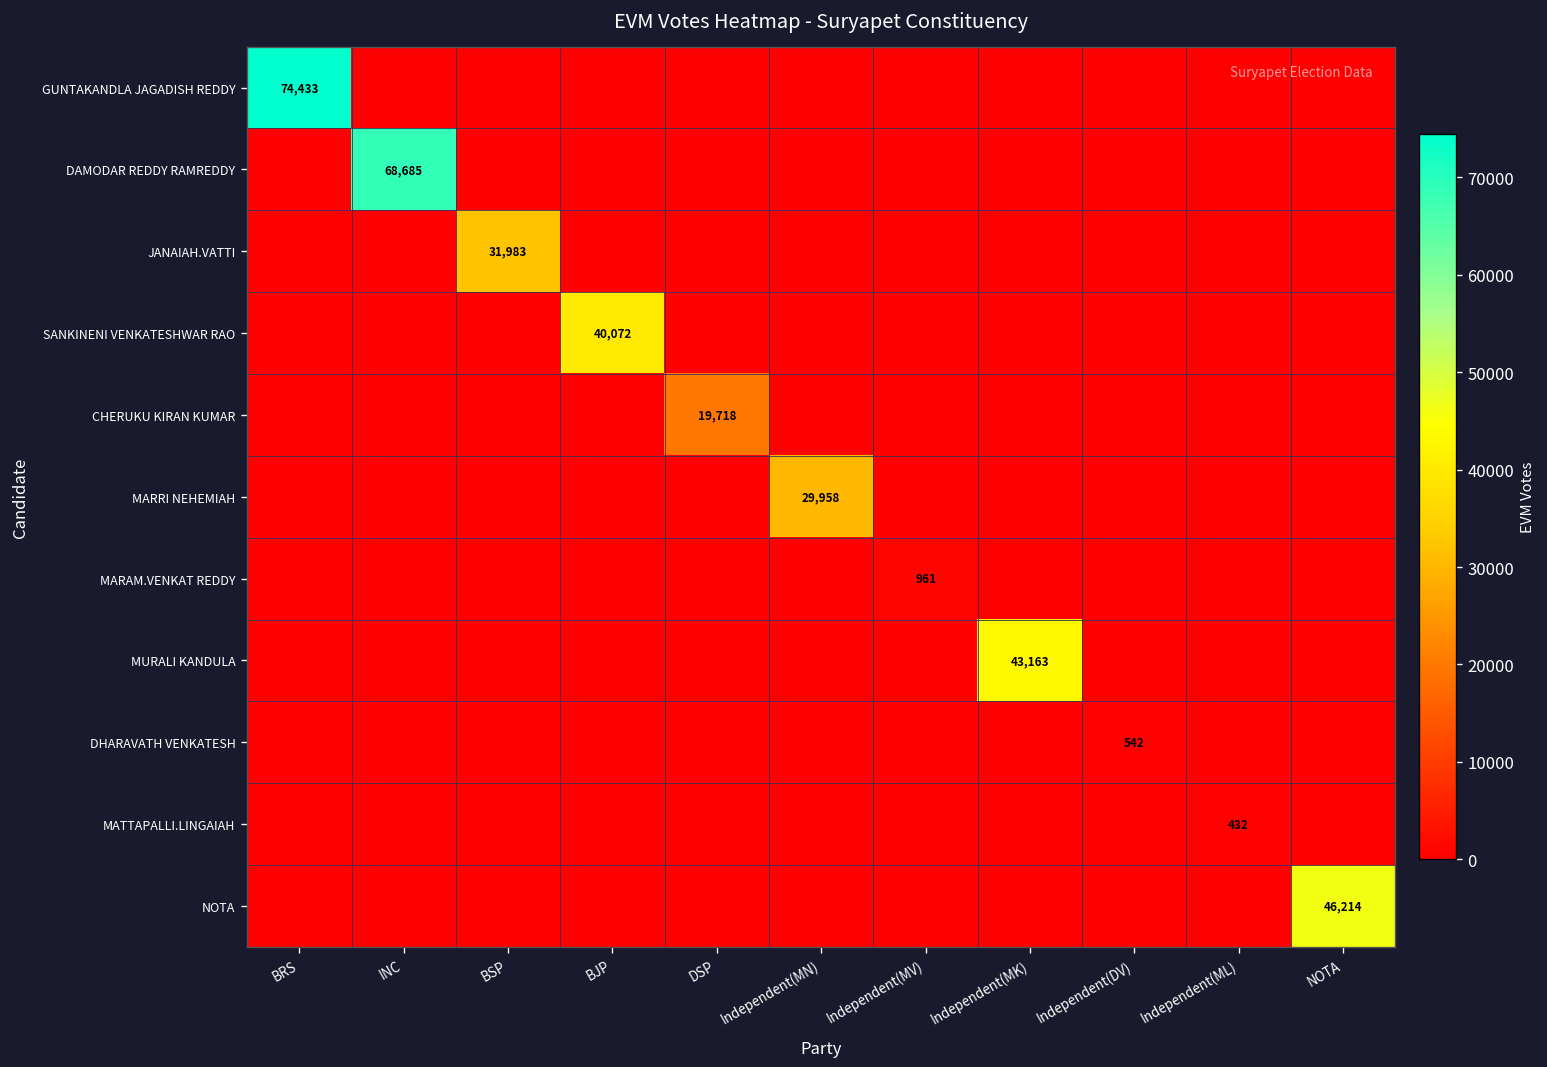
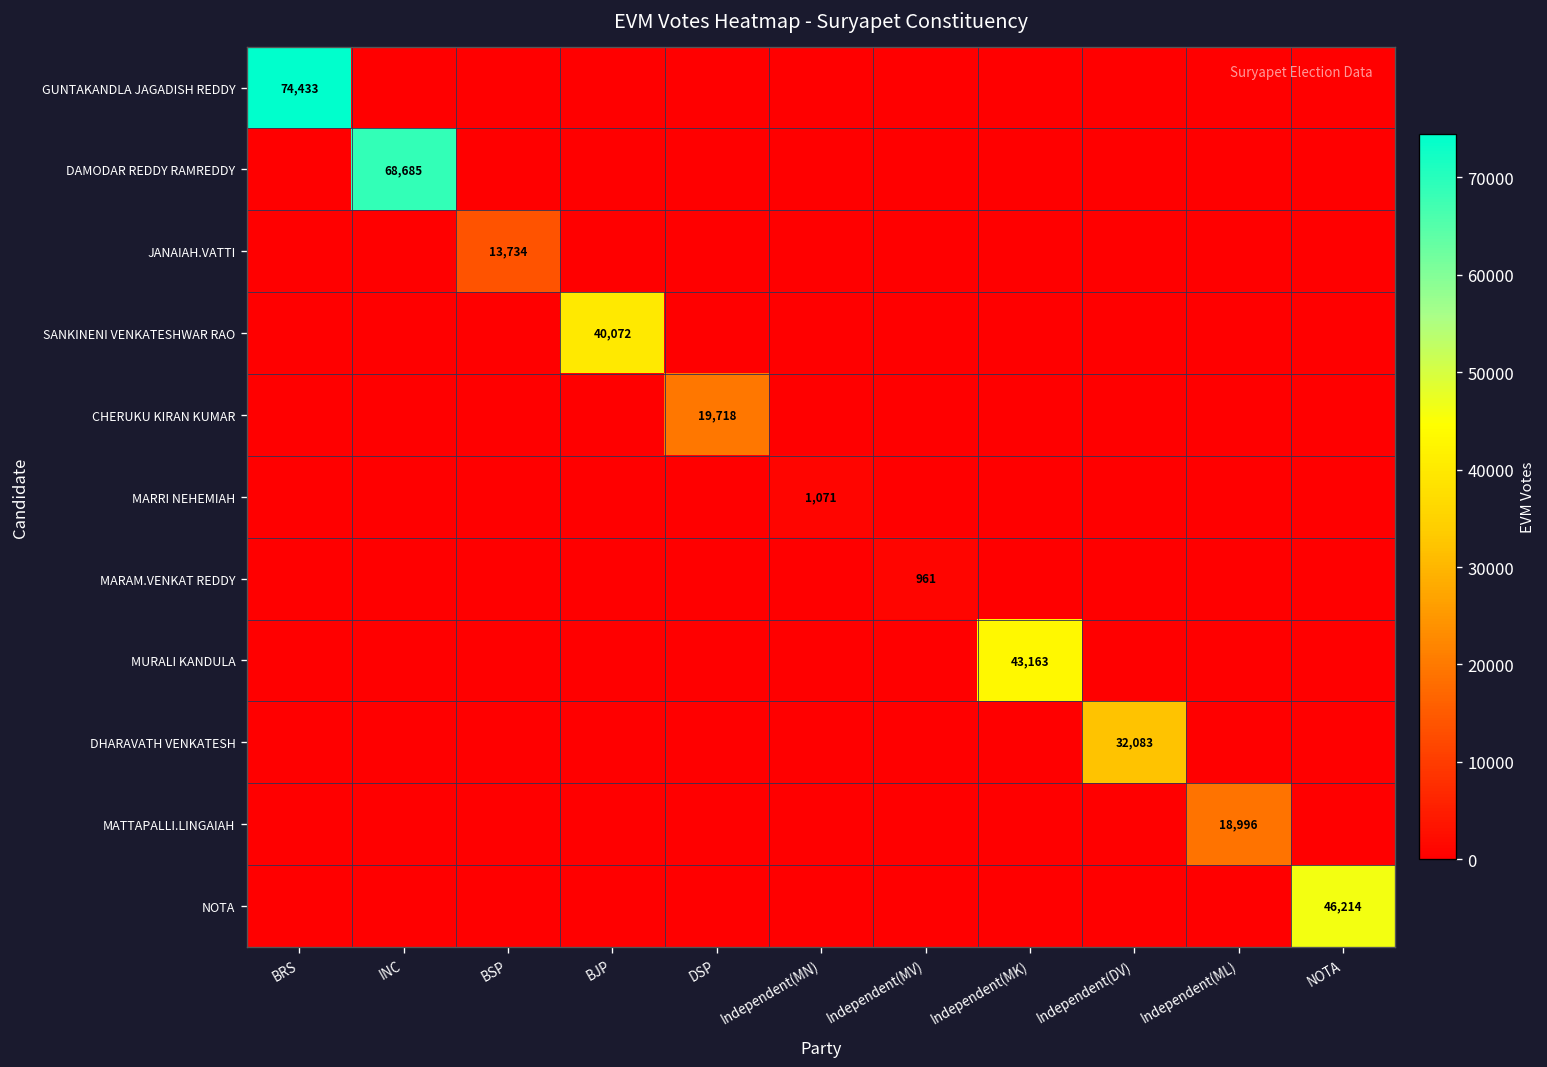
  {
    "GUNTAKANDLA JAGADISH REDDY": {
      "BRS": "74,433"
    },
    "DAMODAR REDDY RAMREDDY": {
      "INC": "68,685"
    },
    "JANAIAH.VATTI": {
-     "BSP": "31,983"
+     "BSP": "13,734"
    },
    "SANKINENI VENKATESHWAR RAO": {
      "BJP": "40,072"
    },
    "CHERUKU KIRAN KUMAR": {
      "DSP": "19,718"
    },
    "MARRI NEHEMIAH": {
-     "Independent(MN)": "29,958"
+     "Independent(MN)": "1,071"
    },
    "MARAM.VENKAT REDDY": {
      "Independent(MV)": "961"
    },
    "MURALI KANDULA": {
      "Independent(MK)": "43,163"
    },
    "DHARAVATH VENKATESH": {
-     "Independent(DV)": "542"
+     "Independent(DV)": "32,083"
    },
    "MATTAPALLI.LINGAIAH": {
-     "Independent(ML)": "432"
+     "Independent(ML)": "18,996"
    },
    "NOTA": {
      "NOTA": "46,214"
    }
  }
